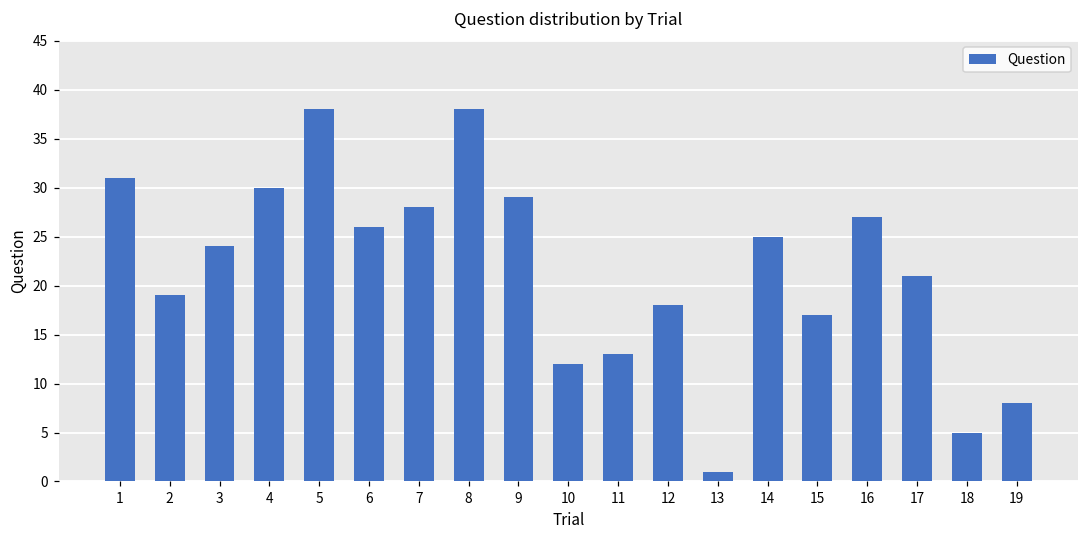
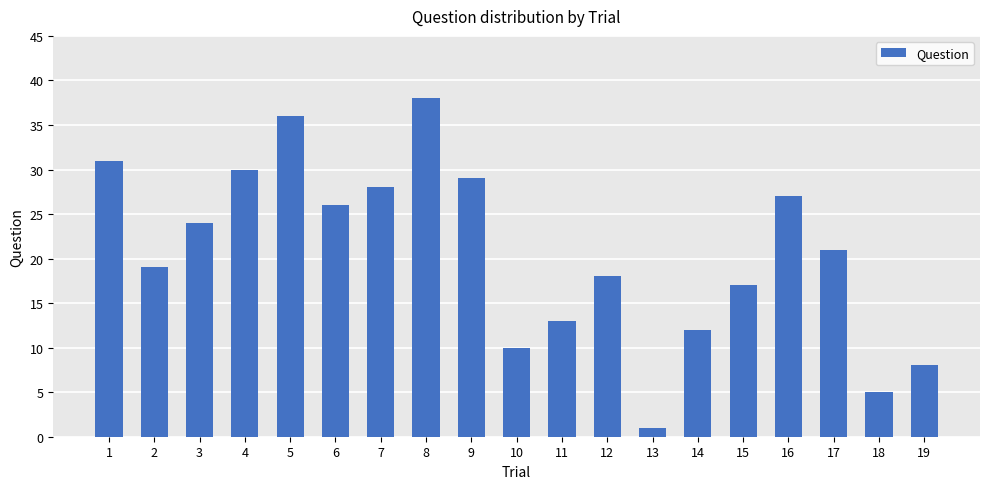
  {
    "1": 31,
    "2": 19,
    "3": 24,
    "4": 30,
-   "5": 38,
+   "5": 36,
    "6": 26,
    "7": 28,
    "8": 38,
    "9": 29,
-   "10": 12,
+   "10": 10,
    "11": 13,
    "12": 18,
    "13": 1,
-   "14": 25,
+   "14": 12,
    "15": 17,
    "16": 27,
    "17": 21,
    "18": 5,
    "19": 8
  }
